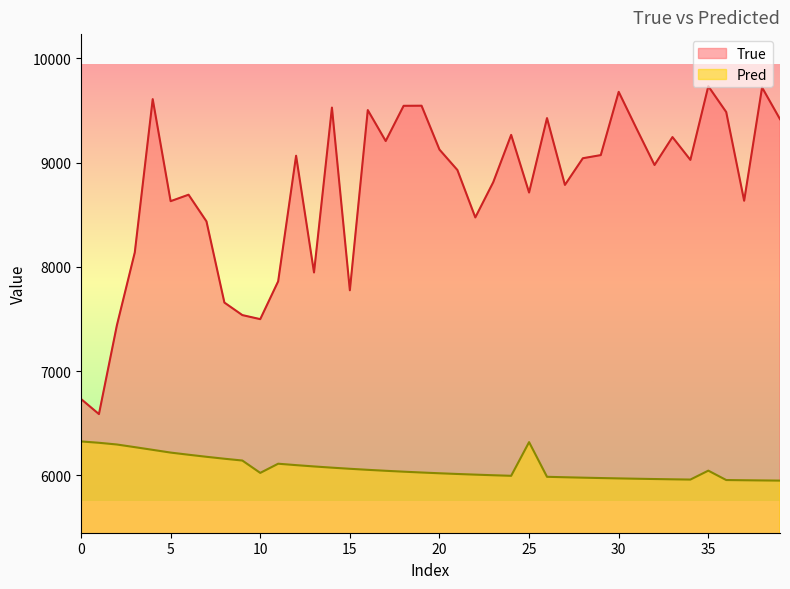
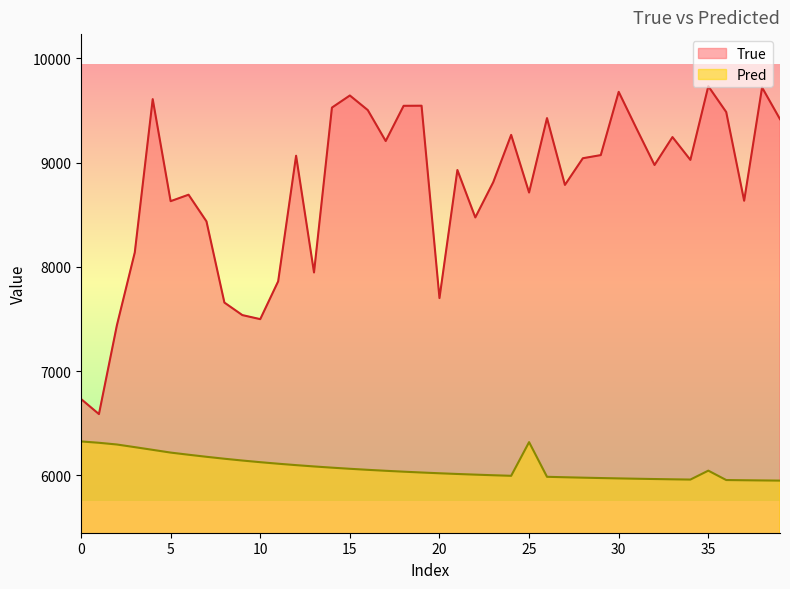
  {
    "True": {
      "0": 6730,
      "5": 8630,
      "10": 7500,
-     "15": 7780,
-     "20": 9130,
+     "15": 9640,
+     "20": 7700,
      "25": 8710,
      "30": 9680
    },
    "Pred": {
      "0": 6320,
      "5": 6220,
-     "10": 6020,
+     "10": 6130,
      "15": 6060,
      "20": 6020,
      "25": 6320,
      "30": 5970,
      "35": 6040
    }
  }
